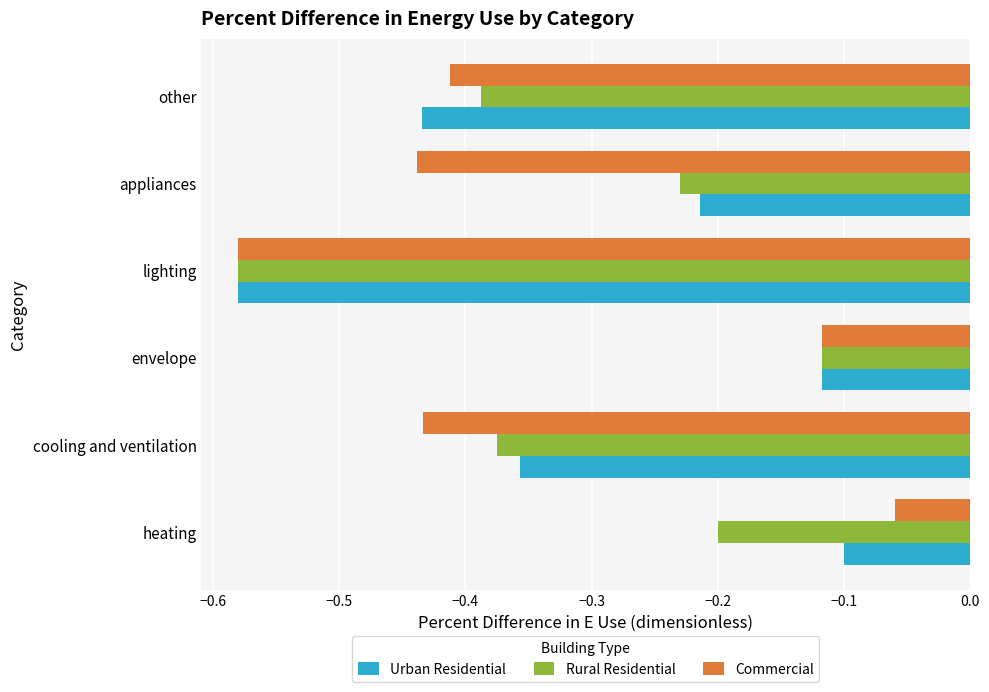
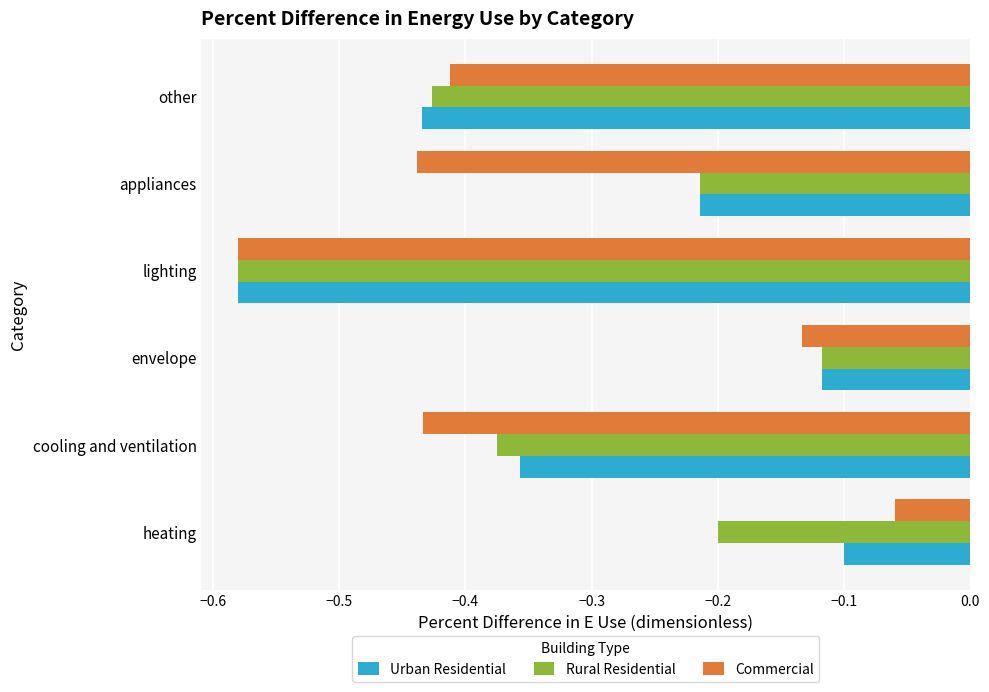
  {
    "Urban Residential": {
      "other": -0.435,
      "appliances": -0.214,
      "lighting": -0.580,
      "envelope": -0.118,
      "cooling and ventilation": -0.357,
      "heating": -0.100
    },
    "Rural Residential": {
-     "other": -0.388,
-     "appliances": -0.230,
+     "other": -0.426,
+     "appliances": -0.214,
      "lighting": -0.580,
      "envelope": -0.118,
      "cooling and ventilation": -0.375,
      "heating": -0.200
    },
    "Commercial": {
      "other": -0.413,
      "appliances": -0.438,
      "lighting": -0.580,
-     "envelope": -0.118,
+     "envelope": -0.134,
      "cooling and ventilation": -0.433,
      "heating": -0.060
    }
  }
